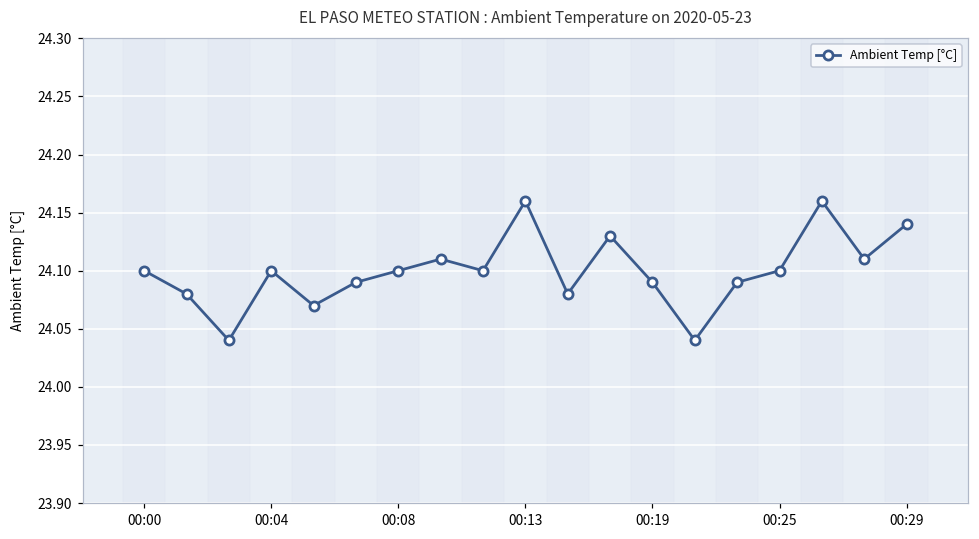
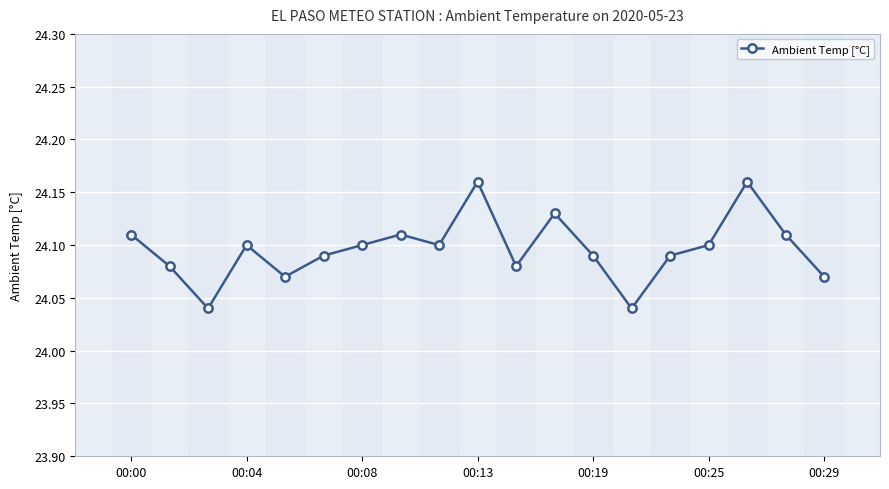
  {
-   "00:00": 24.10,
+   "00:00": 24.11,
    "00:04": 24.10,
    "00:08": 24.10,
    "00:13": 24.16,
    "00:19": 24.09,
    "00:25": 24.10,
-   "00:29": 24.14
+   "00:29": 24.07
  }
